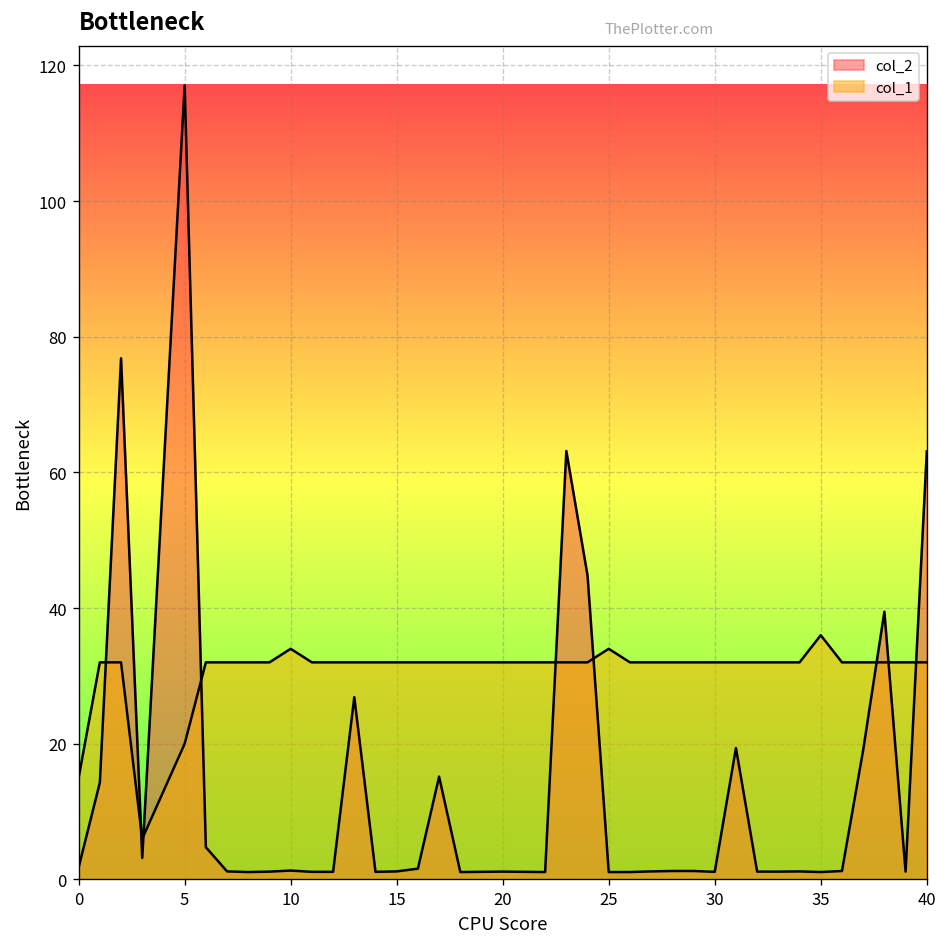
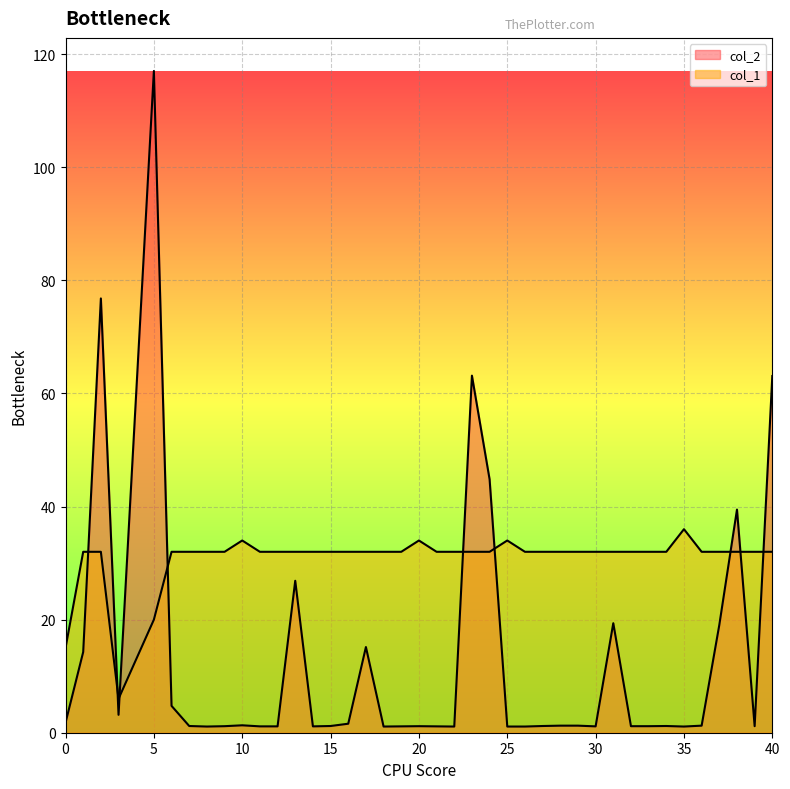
  {
    "col_2": {
      "0": 2,
      "5": 117,
      "10": 1,
      "15": 1,
      "20": 1,
      "25": 1,
      "30": 1,
      "35": 1,
      "40": 63
    },
    "col_1": {
      "0": 15,
      "5": 20,
      "10": 34,
      "15": 32,
-     "20": 32,
+     "20": 34,
      "25": 34,
      "30": 32,
      "35": 36,
      "40": 32
    }
  }
